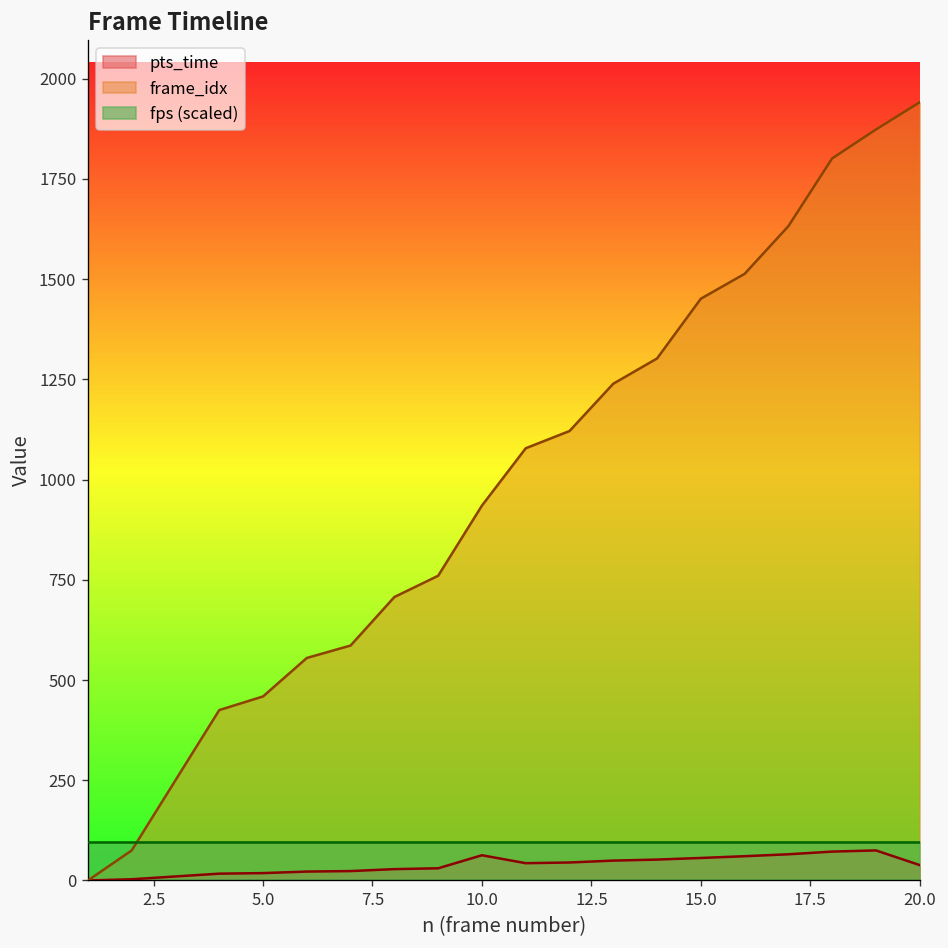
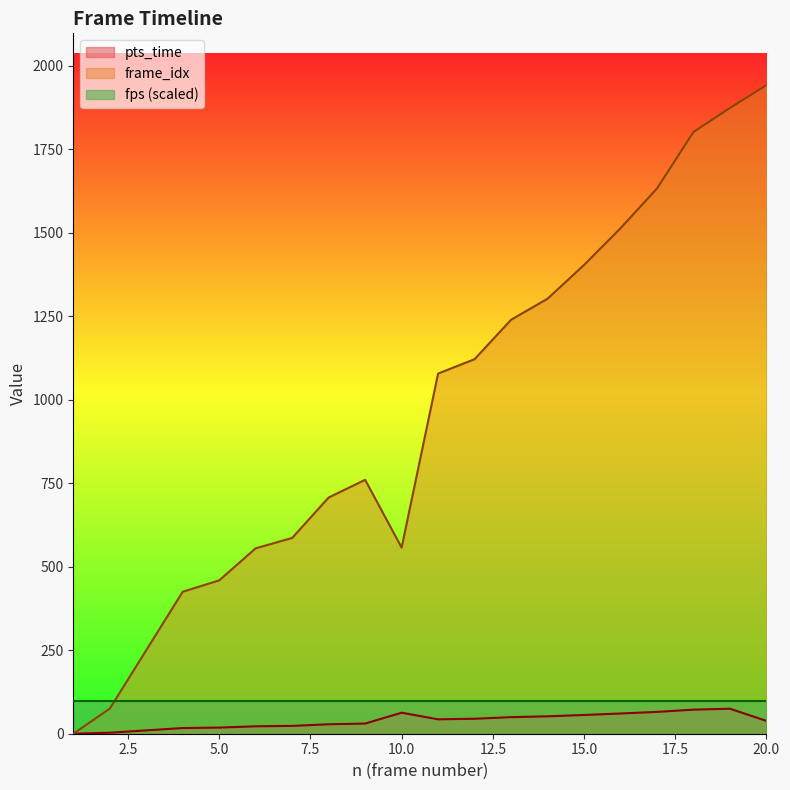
  {
    "pts_time": {
      "5.0": 20,
      "10.0": 60,
      "15.0": 60,
      "20.0": 40
    },
    "frame_idx": {
      "5.0": 460,
-     "10.0": 940,
-     "15.0": 1450,
+     "10.0": 560,
+     "15.0": 1400,
      "20.0": 1940
    },
    "fps (scaled)": {
      "5.0": 100,
      "10.0": 100,
      "15.0": 100,
      "20.0": 100
    }
  }
